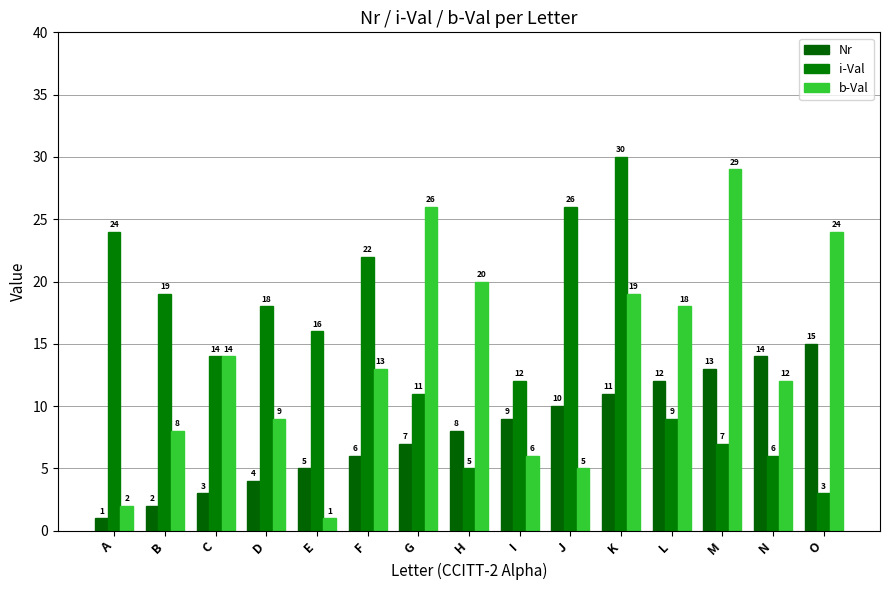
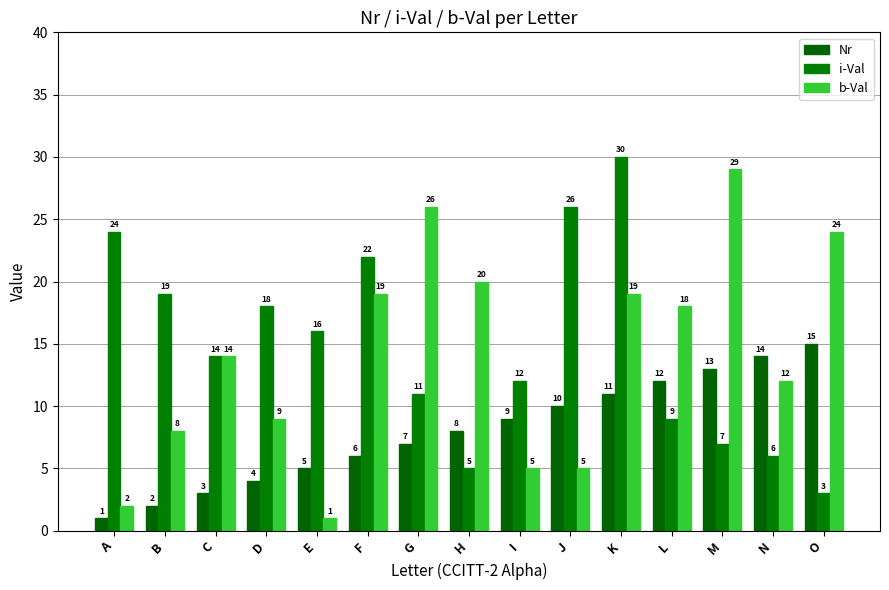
  {
    "b-Val": {
      "A": 2,
      "B": 8,
      "C": 14,
      "D": 9,
      "E": 1,
-     "F": 13,
+     "F": 19,
      "G": 26,
      "H": 20,
-     "I": 6,
+     "I": 5,
      "J": 5,
      "K": 19,
      "L": 18,
      "M": 29,
      "N": 12,
      "O": 24
    }
  }
